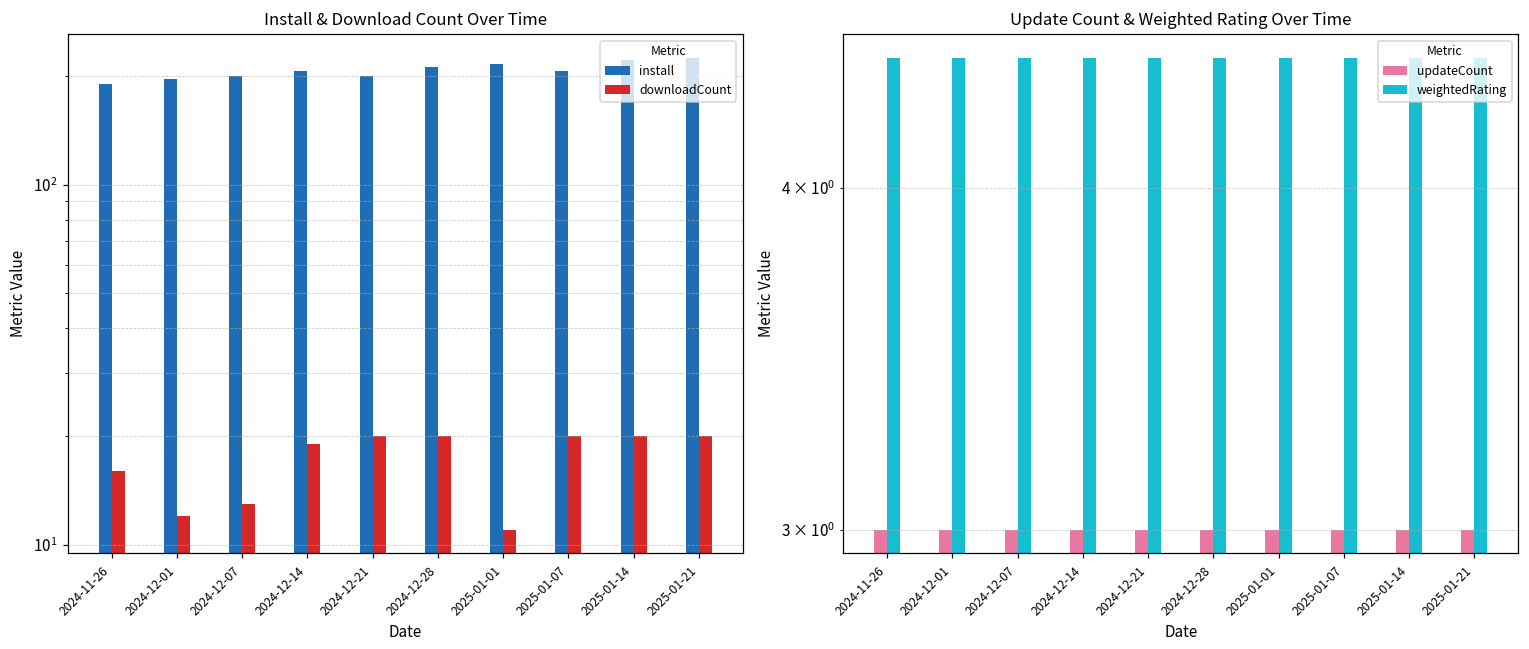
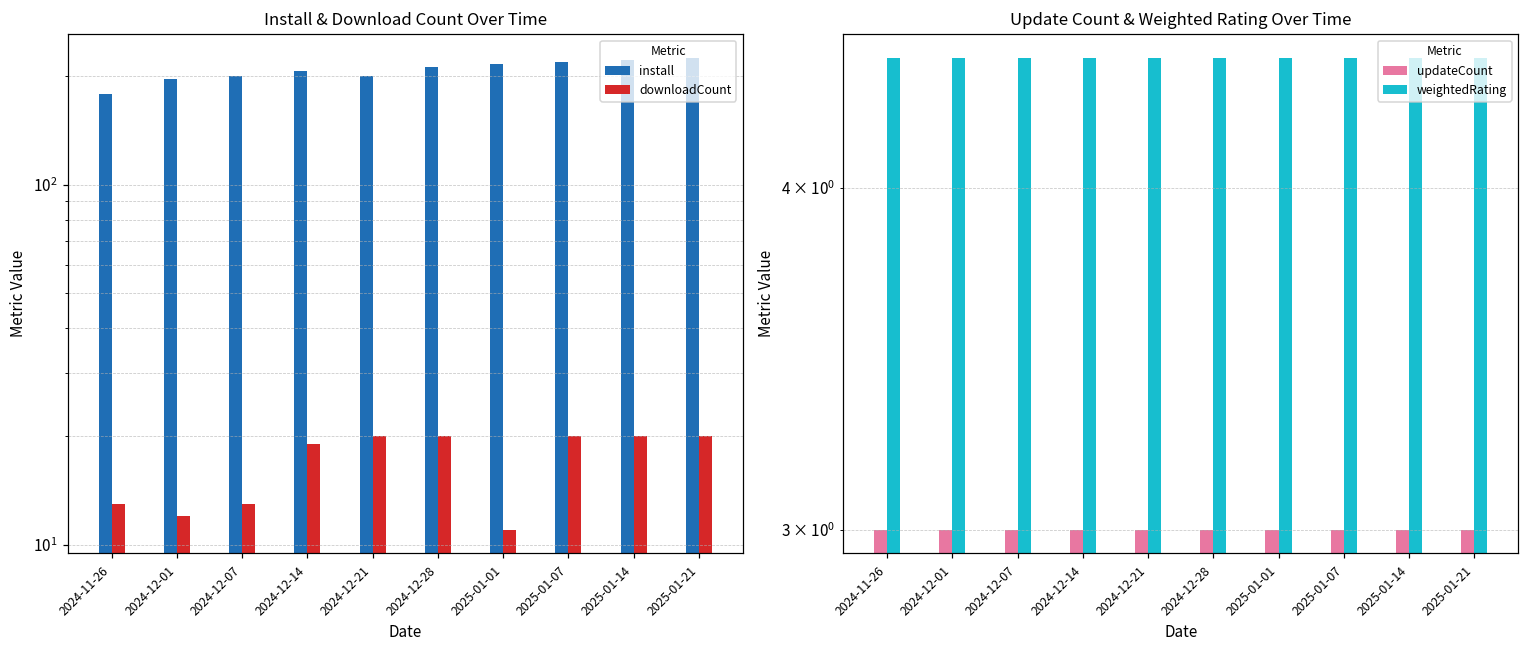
  {
    "Install & Download Count Over Time": {
      "install": {
-       "2024-11-26": 190,
+       "2024-11-26": 180,
        "2024-12-01": 200,
        "2024-12-07": 200,
        "2024-12-14": 210,
        "2024-12-21": 200,
        "2024-12-28": 210,
        "2025-01-01": 220,
-       "2025-01-07": 210
+       "2025-01-07": 220
      },
      "downloadCount": {
-       "2024-11-26": 16,
+       "2024-11-26": 13,
        "2024-12-01": 12,
        "2024-12-07": 13,
        "2024-12-14": 19,
        "2024-12-21": 20,
        "2024-12-28": 20,
        "2025-01-01": 11,
        "2025-01-07": 20,
        "2025-01-14": 20,
        "2025-01-21": 20
      }
    }
  }
